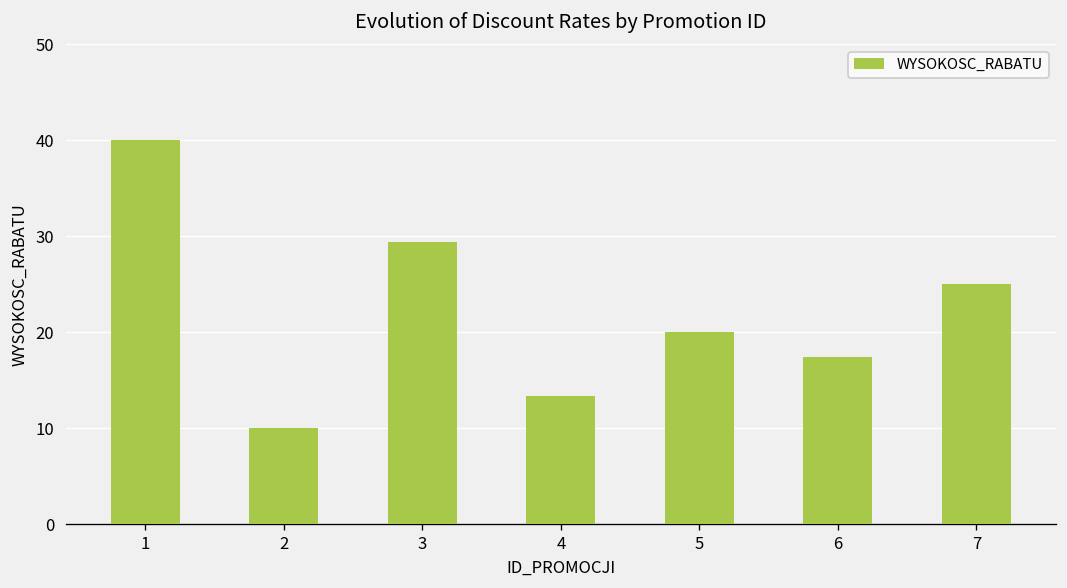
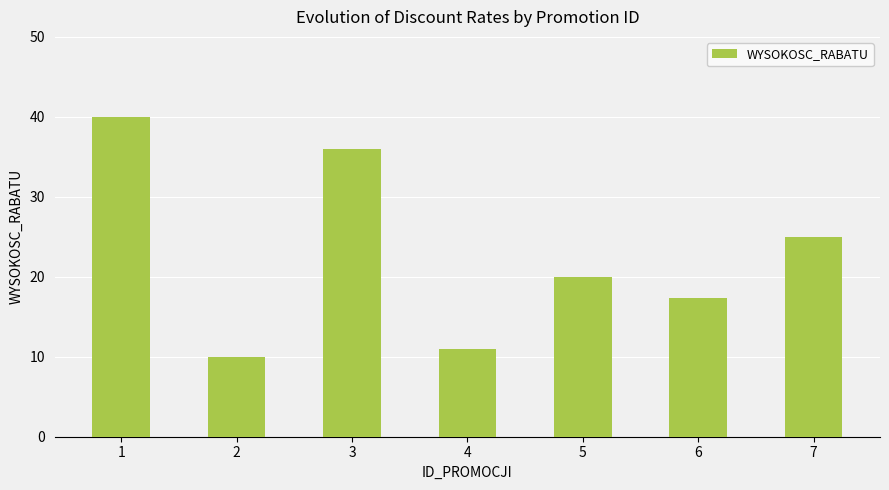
  {
    "1": 40,
    "2": 10,
-   "3": 29,
-   "4": 13,
+   "3": 36,
+   "4": 11,
    "5": 20,
    "6": 17,
    "7": 25
  }
